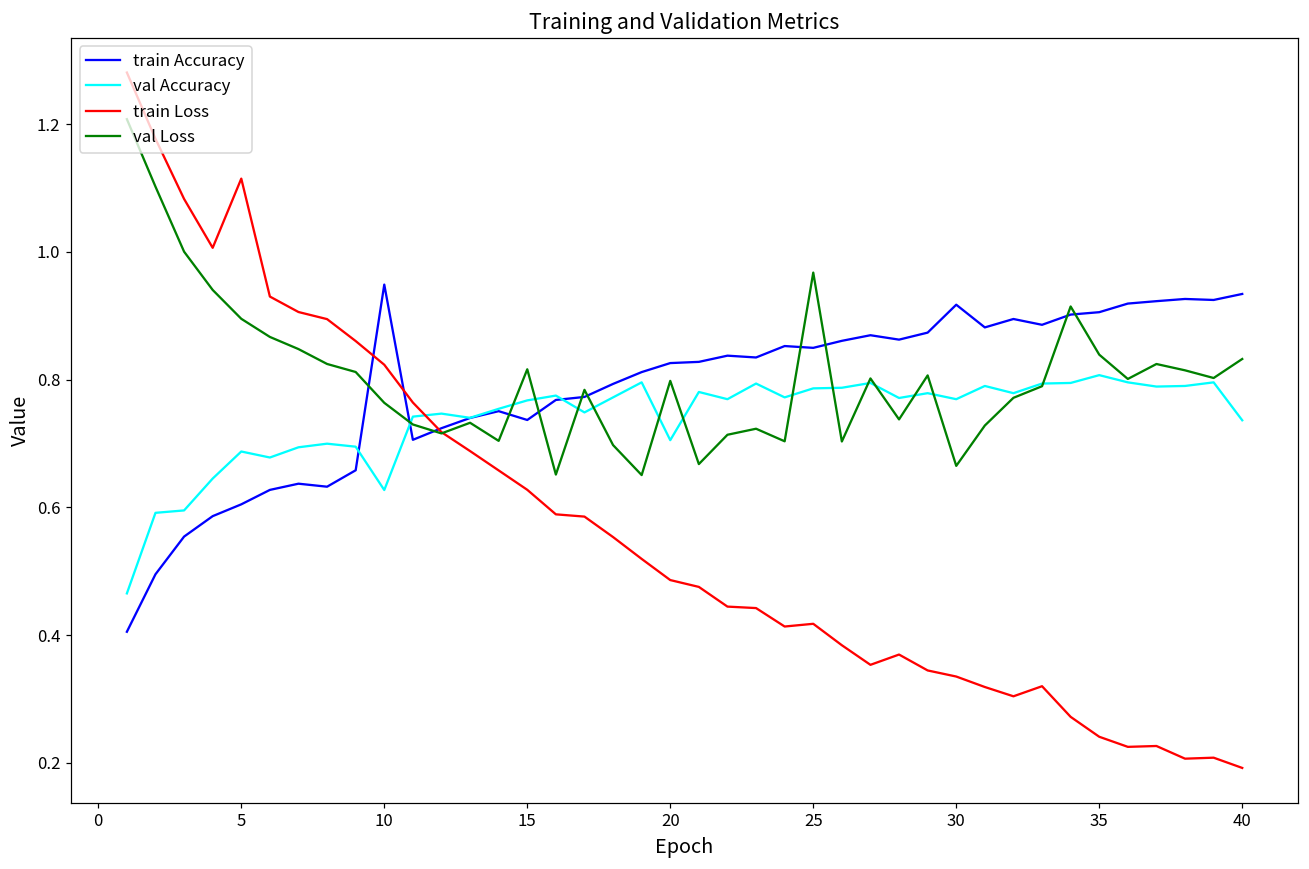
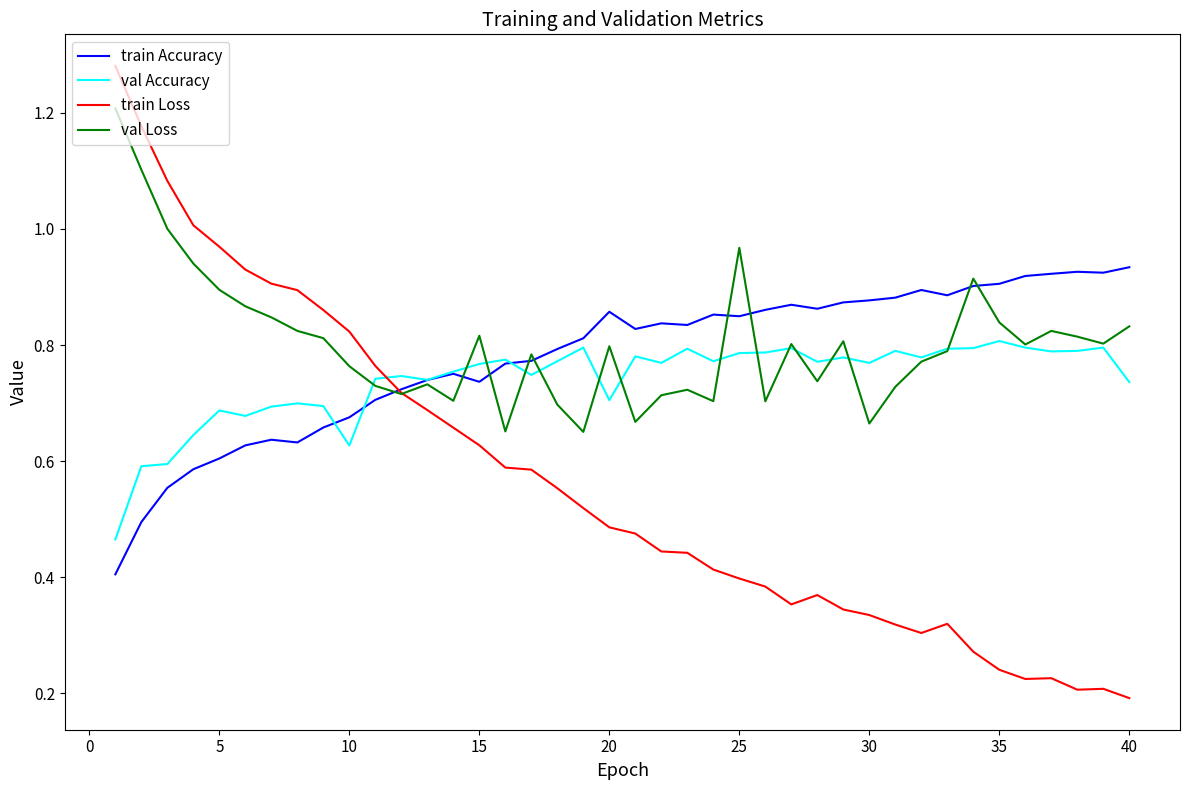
  {
    "train Accuracy": {
      "5": 0.60,
-     "10": 0.95,
+     "10": 0.68,
      "15": 0.74,
-     "20": 0.83,
+     "20": 0.86,
      "25": 0.85,
-     "30": 0.92,
+     "30": 0.88,
      "35": 0.91,
      "40": 0.93
    },
    "val Accuracy": {
      "5": 0.69,
      "10": 0.63,
      "15": 0.77,
      "20": 0.71,
      "25": 0.79,
      "30": 0.77,
      "35": 0.81,
      "40": 0.74
    },
    "train Loss": {
-     "5": 1.11,
+     "5": 0.97,
      "10": 0.82,
      "15": 0.63,
      "20": 0.49,
-     "25": 0.42,
+     "25": 0.40,
      "30": 0.33,
      "35": 0.24,
      "40": 0.19
    },
    "val Loss": {
      "5": 0.90,
      "10": 0.76,
      "15": 0.82,
      "20": 0.80,
      "25": 0.97,
      "30": 0.66,
      "35": 0.84,
      "40": 0.83
    }
  }
